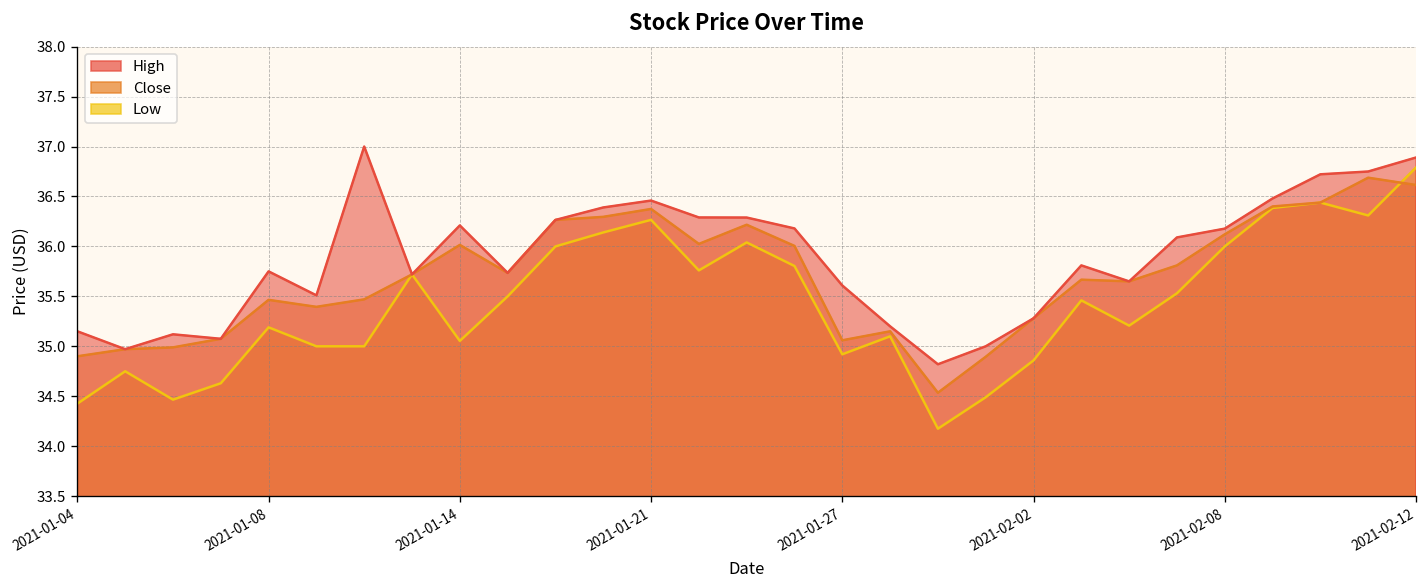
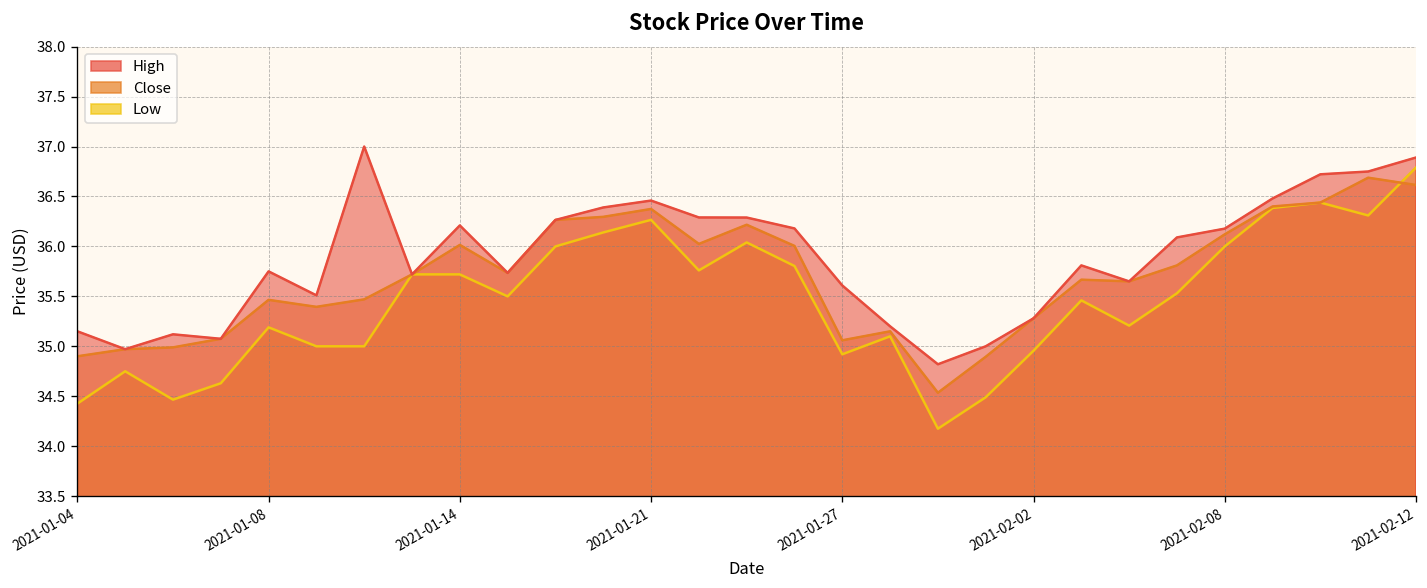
  {
    "Low": {
      "2021-01-04": 34.4,
      "2021-01-08": 35.2,
-     "2021-01-14": 35.1,
+     "2021-01-14": 35.7,
      "2021-01-21": 36.3,
      "2021-01-27": 34.9,
-     "2021-02-02": 34.9,
+     "2021-02-02": 35.0,
      "2021-02-08": 36.0,
      "2021-02-12": 36.8
    }
  }
